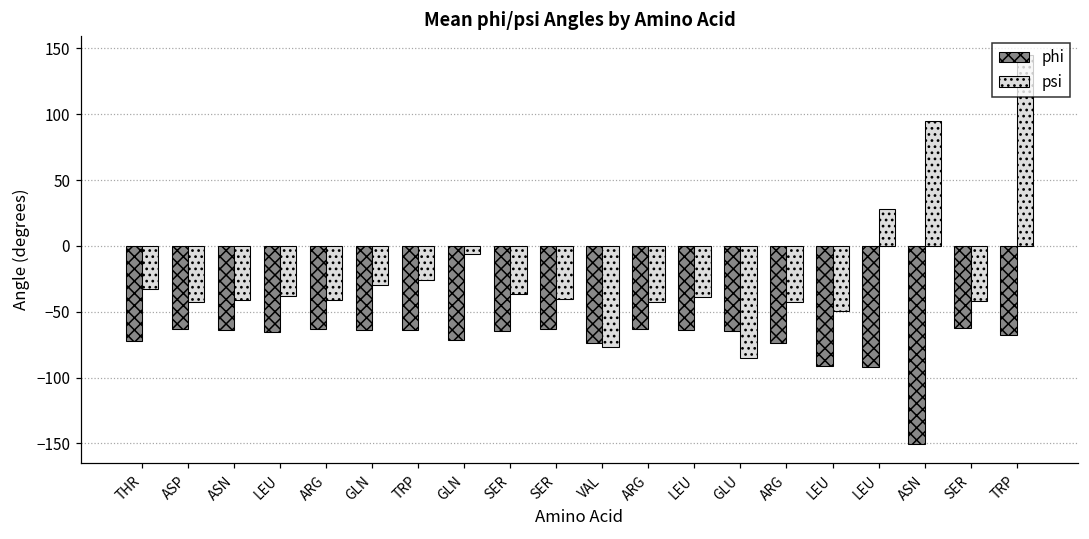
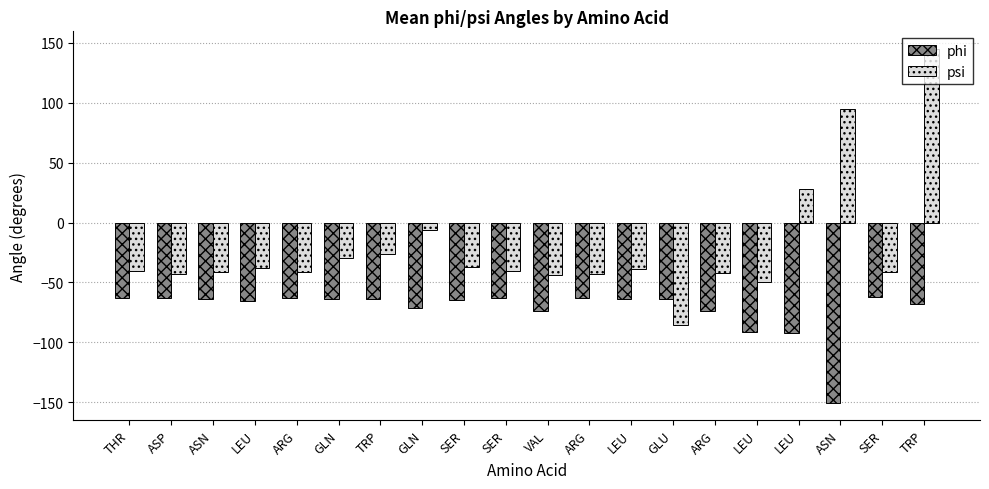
  {
    "phi": {
-     "THR": -72,
+     "THR": -63,
      "ASP": -63,
      "VAL": -74,
      "GLU": -64
    },
    "psi": {
-     "THR": -33,
+     "THR": -41,
      "ASP": -43,
-     "VAL": -77,
+     "VAL": -44,
      "GLU": -85
    }
  }
